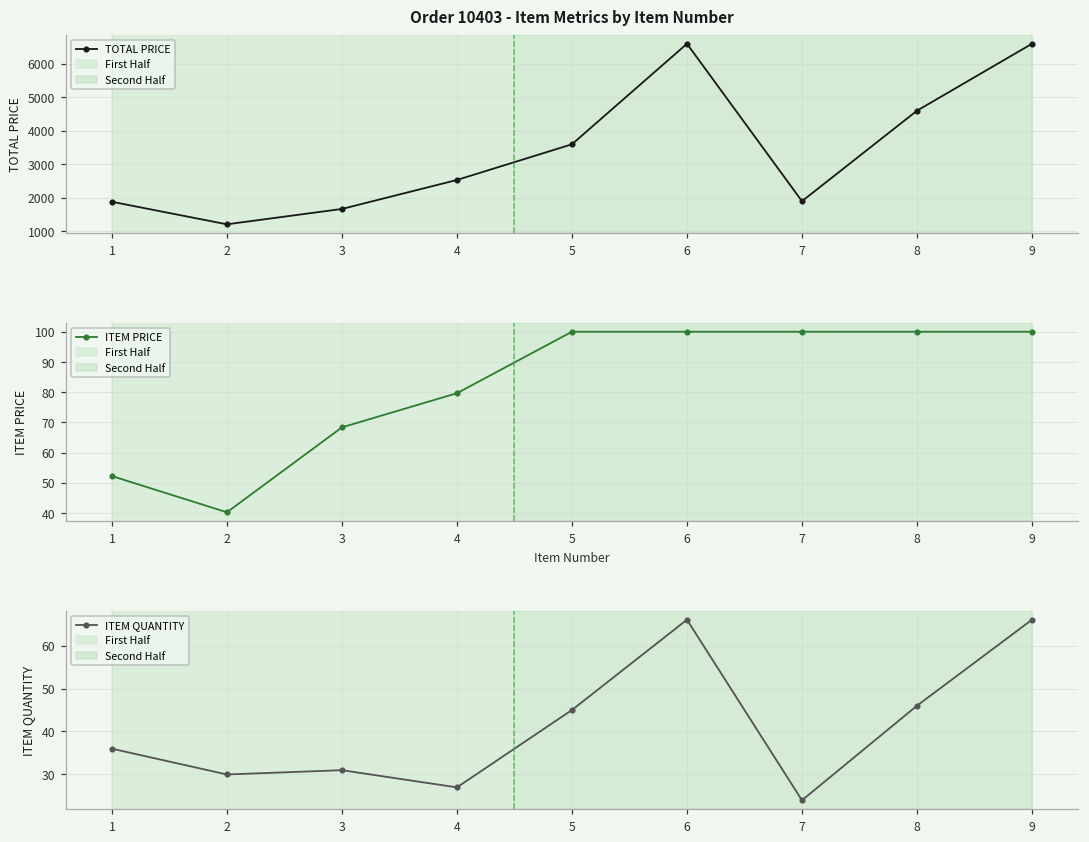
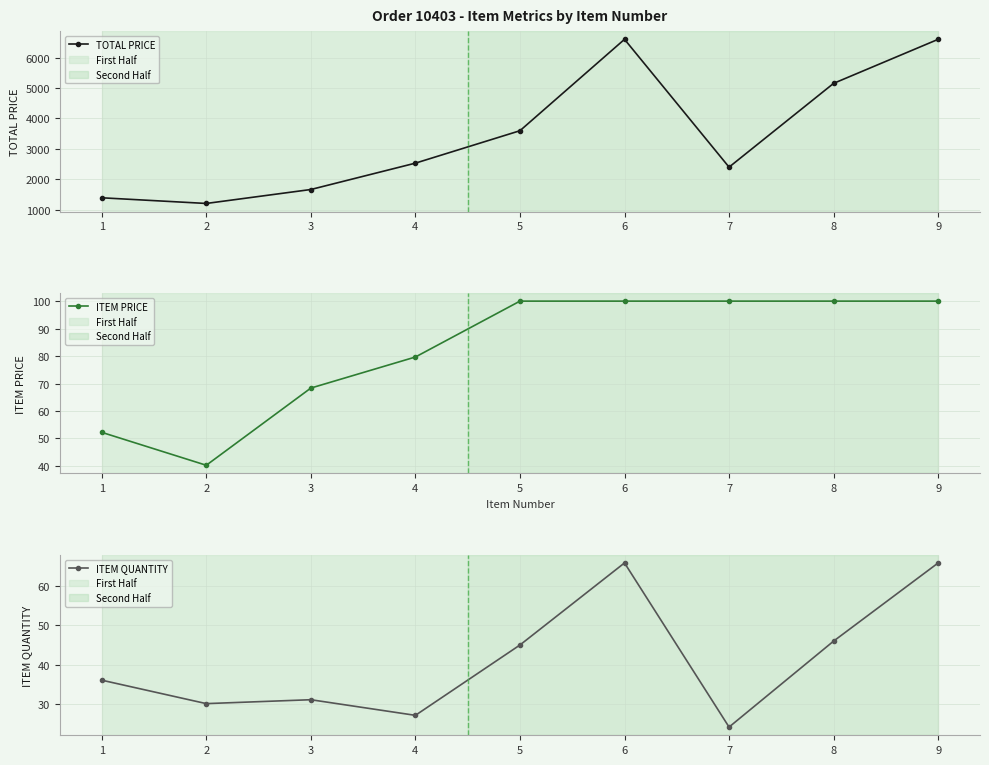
  {
    "Order 10403 - Item Metrics by Item Number": {
-     "1": 1900,
+     "1": 1400,
      "2": 1200,
      "3": 1700,
      "4": 2500,
      "5": 3600,
      "6": 6600,
-     "7": 1900,
-     "8": 4600,
+     "7": 2400,
+     "8": 5200,
      "9": 6600
    }
  }
